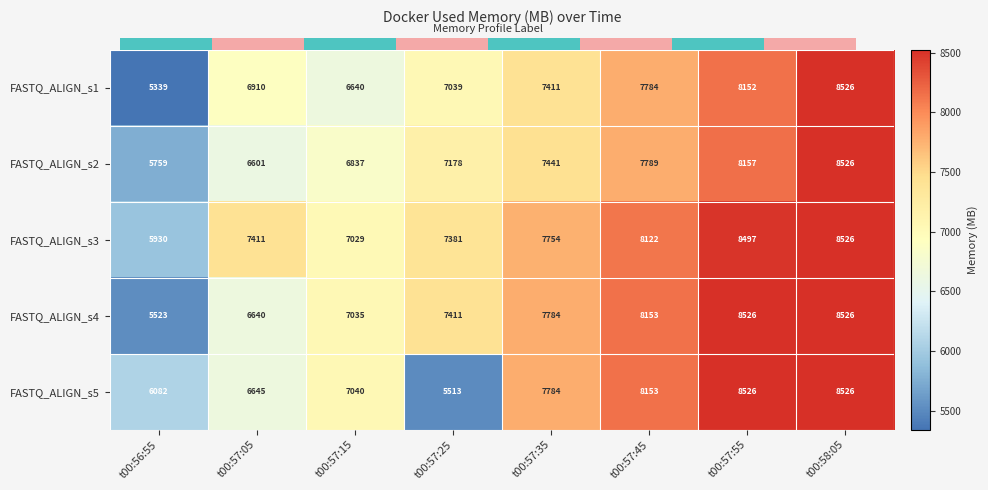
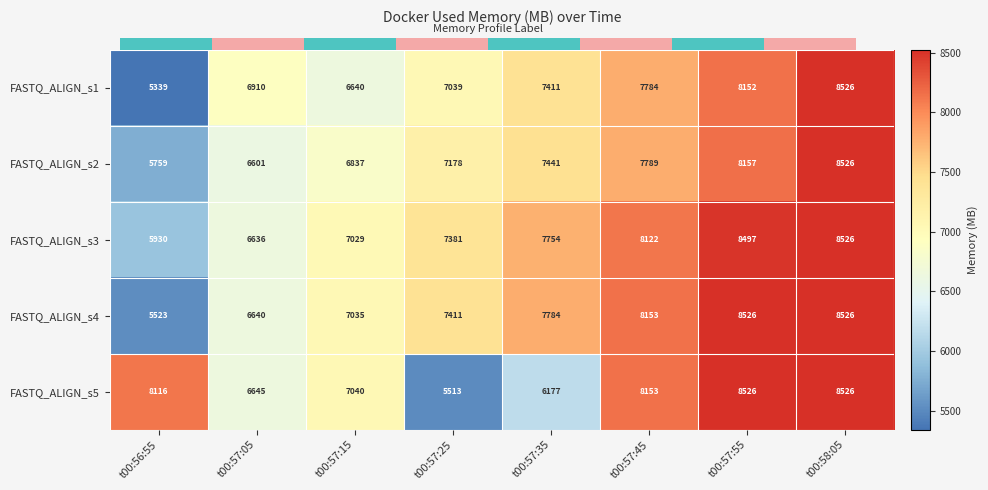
  {
    "Docker Used Memory (MB) over Time": {
      "FASTQ_ALIGN_s1": {
        "t00:56:55": 5339,
        "t00:57:05": 6910,
        "t00:57:15": 6640,
        "t00:57:25": 7039,
        "t00:57:35": 7411,
        "t00:57:45": 7784,
        "t00:57:55": 8152,
        "t00:58:05": 8526
      },
      "FASTQ_ALIGN_s2": {
        "t00:56:55": 5759,
        "t00:57:05": 6601,
        "t00:57:15": 6837,
        "t00:57:25": 7178,
        "t00:57:35": 7441,
        "t00:57:45": 7789,
        "t00:57:55": 8157,
        "t00:58:05": 8526
      },
      "FASTQ_ALIGN_s3": {
        "t00:56:55": 5930,
-       "t00:57:05": 7411,
+       "t00:57:05": 6636,
        "t00:57:15": 7029,
        "t00:57:25": 7381,
        "t00:57:35": 7754,
        "t00:57:45": 8122,
        "t00:57:55": 8497,
        "t00:58:05": 8526
      },
      "FASTQ_ALIGN_s4": {
        "t00:56:55": 5523,
        "t00:57:05": 6640,
        "t00:57:15": 7035,
        "t00:57:25": 7411,
        "t00:57:35": 7784,
        "t00:57:45": 8153,
        "t00:57:55": 8526,
        "t00:58:05": 8526
      },
      "FASTQ_ALIGN_s5": {
-       "t00:56:55": 6082,
+       "t00:56:55": 8116,
        "t00:57:05": 6645,
        "t00:57:15": 7040,
        "t00:57:25": 5513,
-       "t00:57:35": 7784,
+       "t00:57:35": 6177,
        "t00:57:45": 8153,
        "t00:57:55": 8526,
        "t00:58:05": 8526
      }
    }
  }
